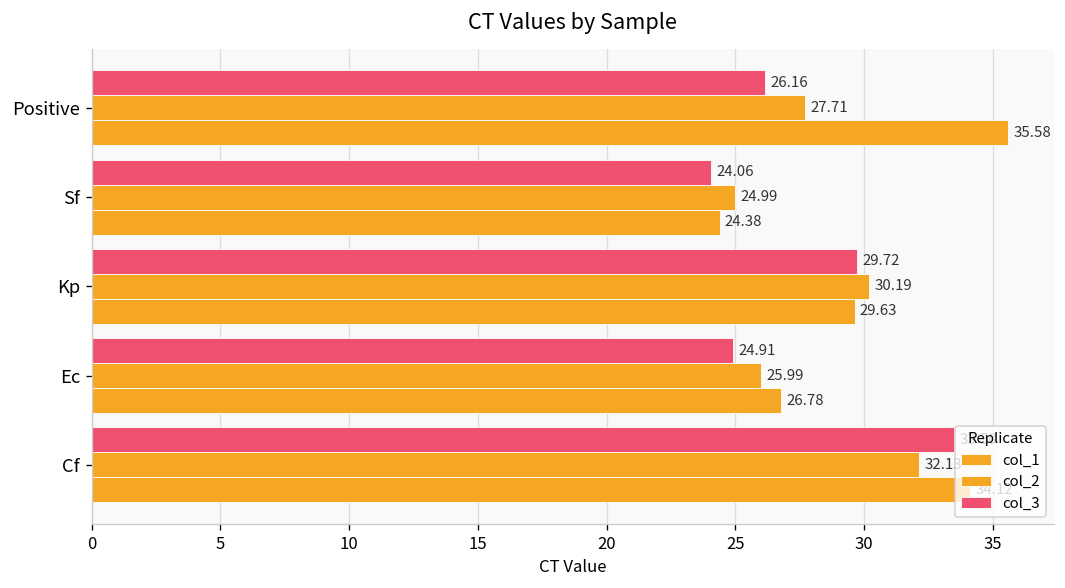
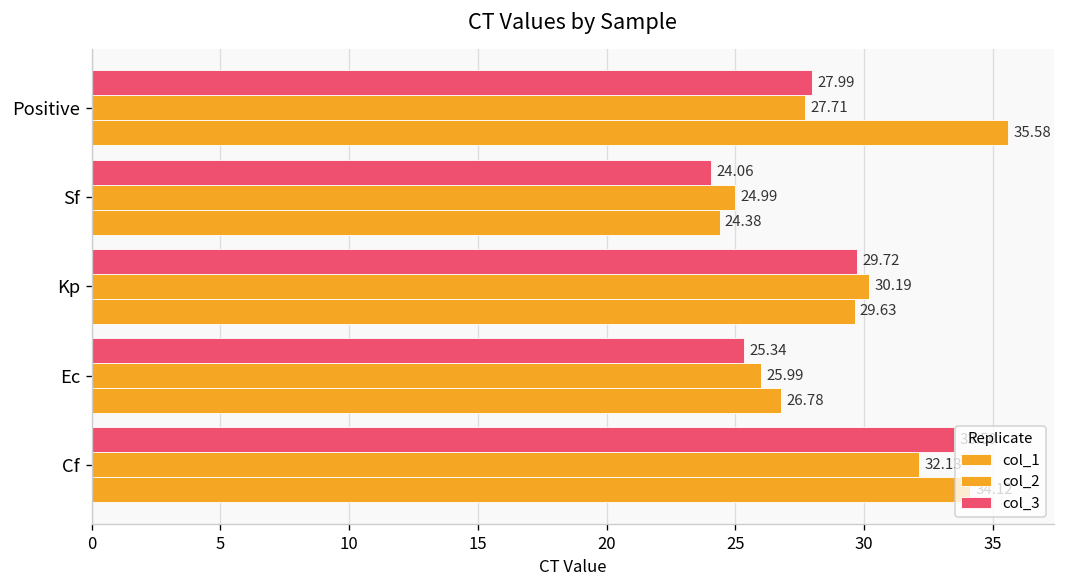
  {
    "col_3": {
-     "Positive": 26.16,
+     "Positive": 27.99,
      "Sf": 24.06,
      "Kp": 29.72,
-     "Ec": 24.91
+     "Ec": 25.34
    }
  }
